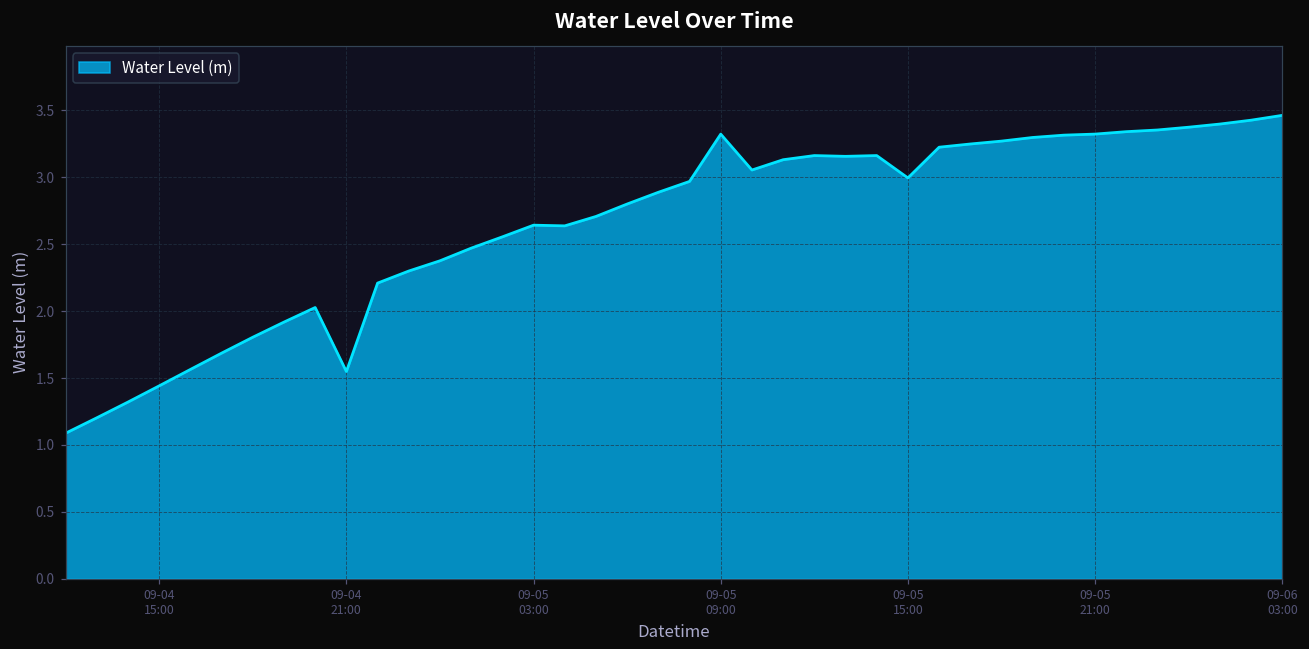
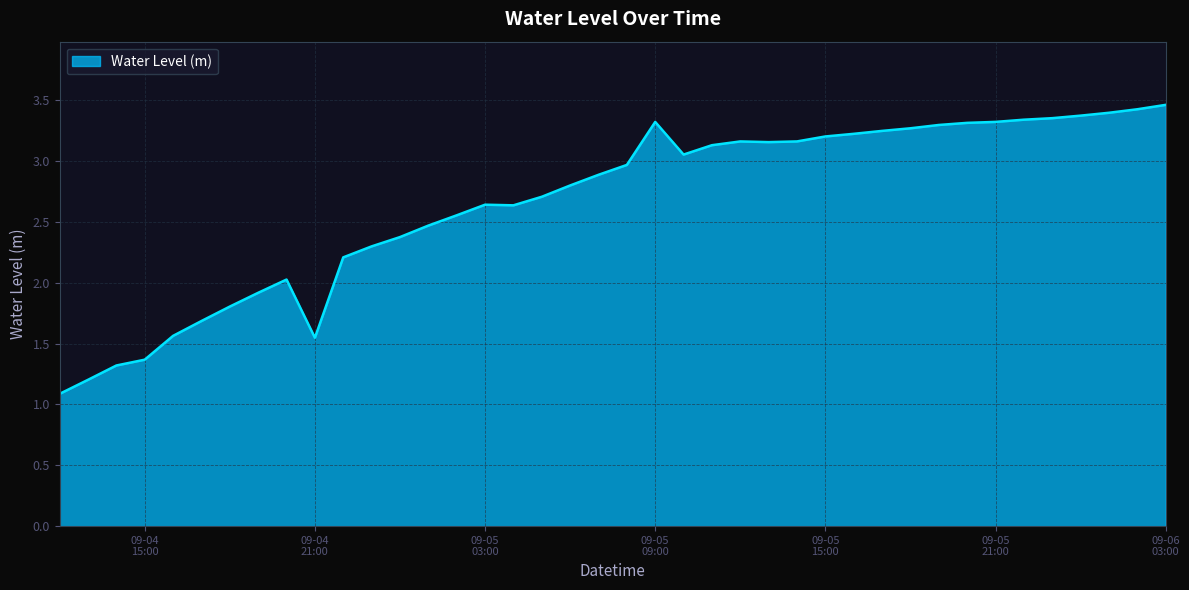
  {
-   "09-04 15:00": 1.44,
+   "09-04 15:00": 1.37,
    "09-04 21:00": 1.55,
    "09-05 03:00": 2.64,
    "09-05 09:00": 3.32,
-   "09-05 15:00": 3.00,
+   "09-05 15:00": 3.20,
    "09-05 21:00": 3.32,
    "09-06 03:00": 3.46
  }
